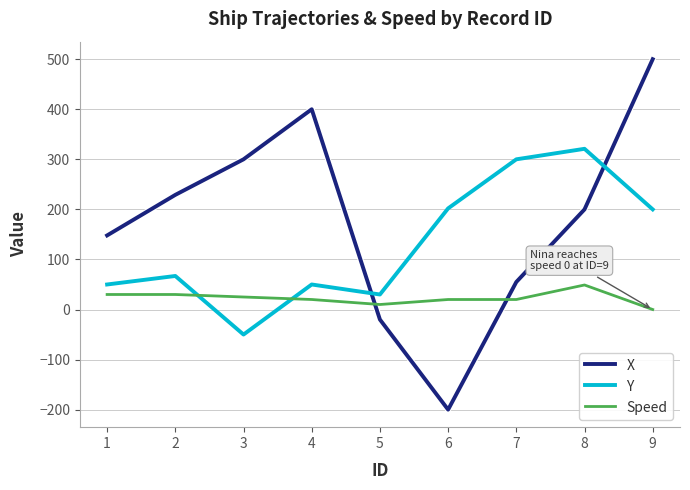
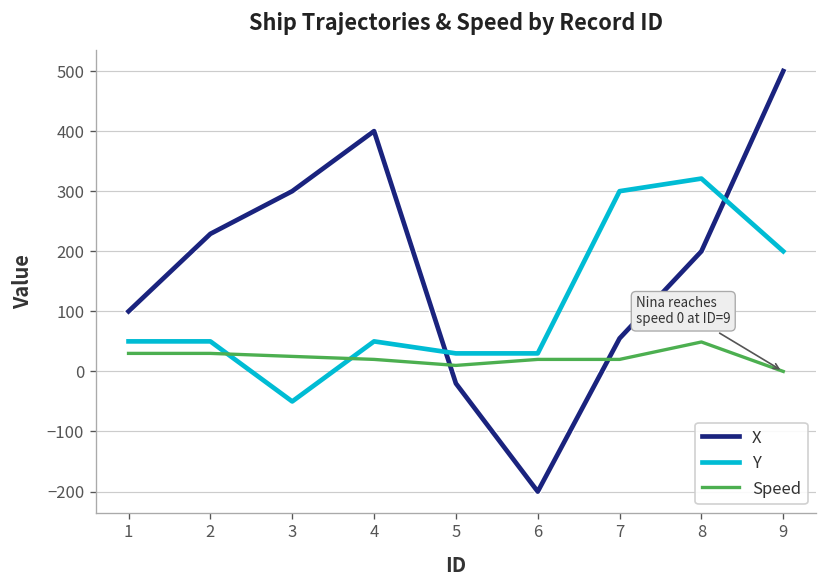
  {
    "X": {
-     "1": 150,
+     "1": 100,
      "2": 230,
      "3": 300,
      "4": 400,
      "5": -20,
      "6": -200,
      "7": 60,
      "8": 200,
      "9": 500
    },
    "Y": {
      "1": 50,
-     "2": 70,
+     "2": 50,
      "3": -50,
      "4": 50,
      "5": 30,
-     "6": 200,
+     "6": 30,
      "7": 300,
      "8": 320,
      "9": 200
    },
    "Speed": {
      "1": 30,
      "2": 30,
      "3": 30,
      "4": 20,
      "5": 10,
      "6": 20,
      "7": 20,
      "9": 0
    }
  }
